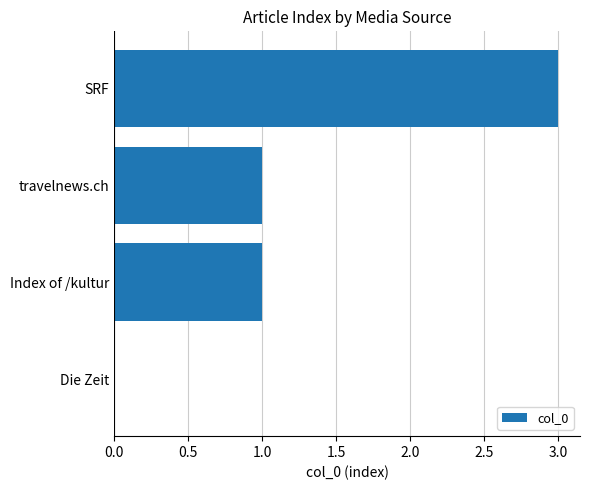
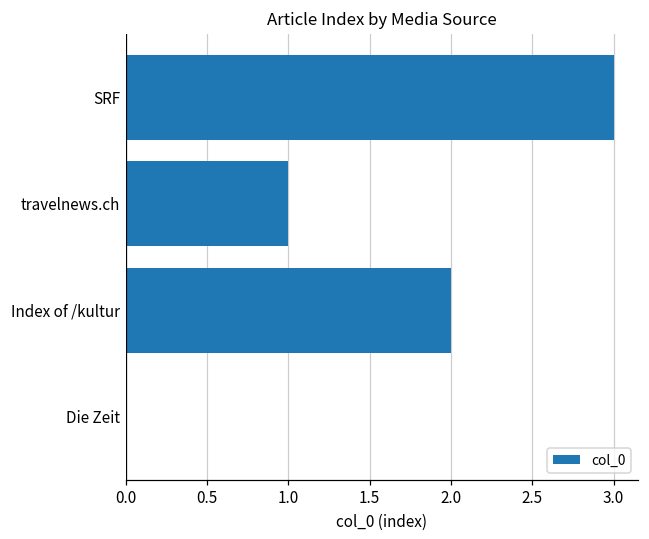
  {
    "SRF": 3,
    "travelnews.ch": 1,
-   "Index of /kultur": 1,
+   "Index of /kultur": 2,
    "Die Zeit": 0
  }
